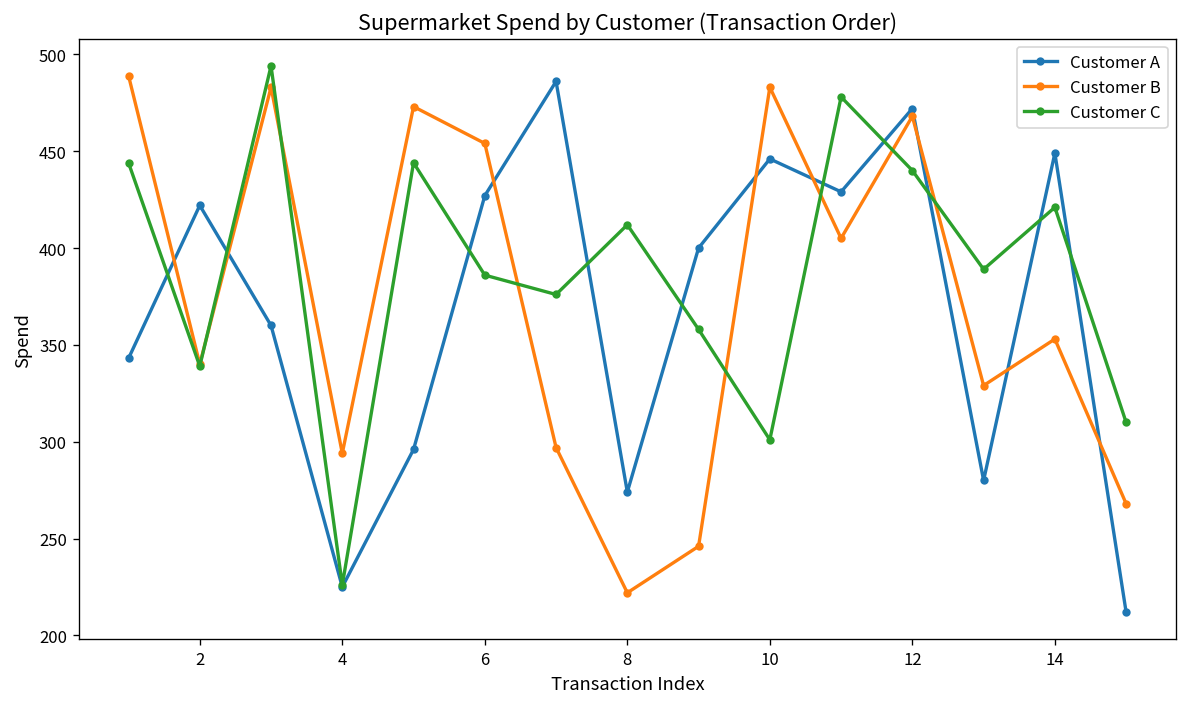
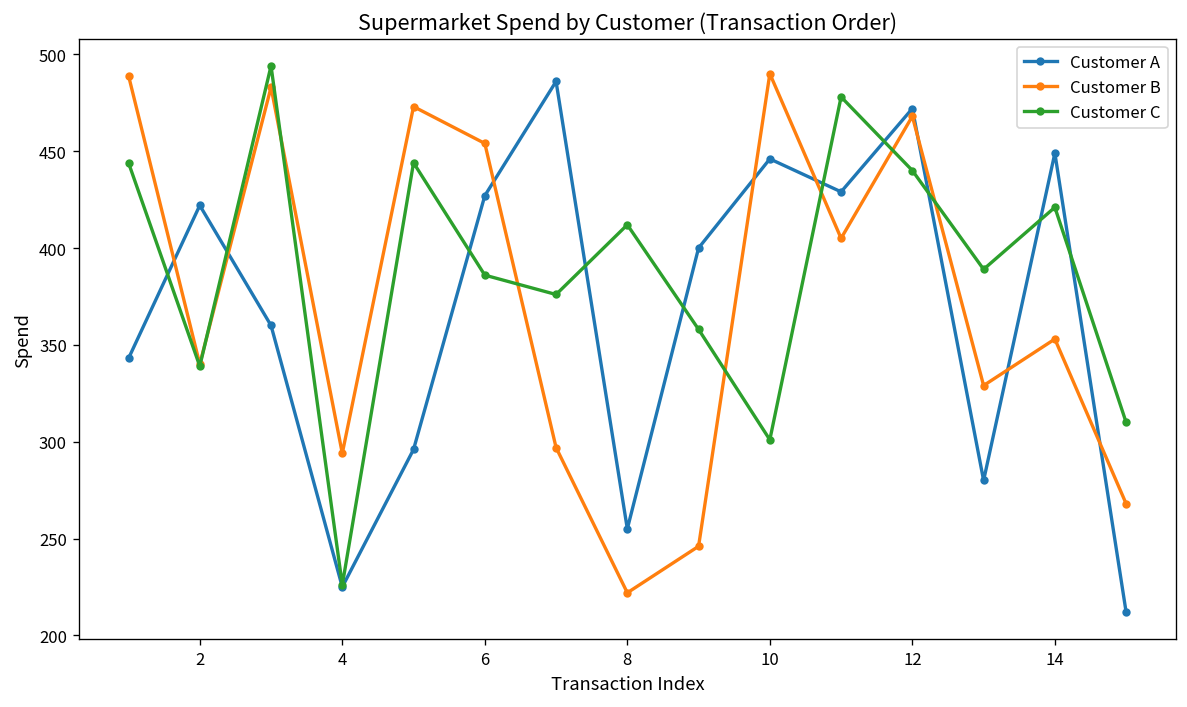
  {
    "Customer A": {
      "2": 422,
      "6": 427,
-     "8": 274,
+     "8": 255,
      "10": 446,
      "12": 472,
      "14": 449
    },
    "Customer B": {
      "4": 294,
      "6": 454,
      "8": 222,
-     "10": 483,
+     "10": 490,
      "12": 468,
      "14": 353
    },
    "Customer C": {
      "6": 386,
      "8": 412,
      "10": 301,
      "12": 440,
      "14": 421
    }
  }
